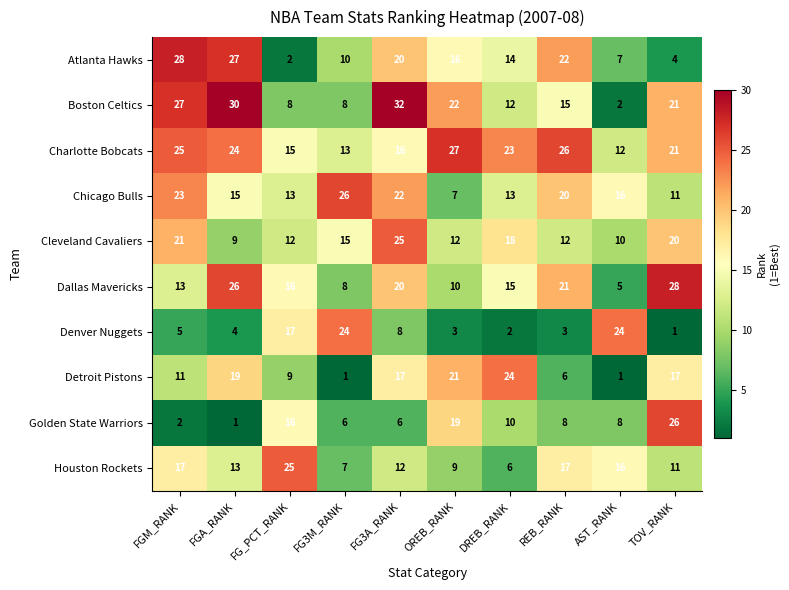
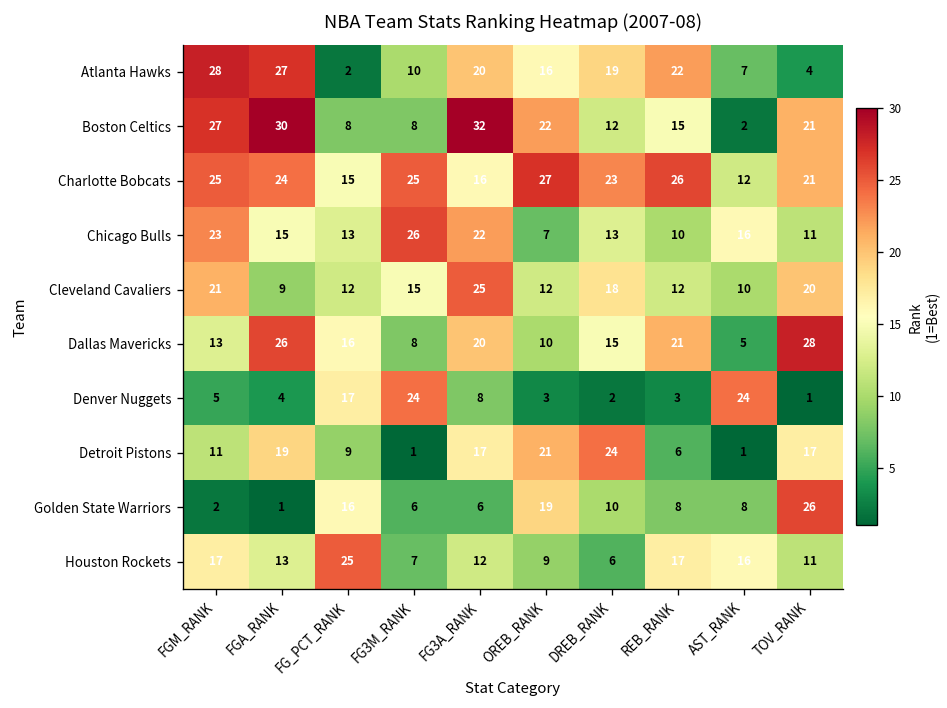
  {
    "Atlanta Hawks": {
      "FGM_RANK": 28,
      "FGA_RANK": 27,
      "FG_PCT_RANK": 2,
      "FG3M_RANK": 10,
      "FG3A_RANK": 20,
      "OREB_RANK": 16,
-     "DREB_RANK": 14,
+     "DREB_RANK": 19,
      "REB_RANK": 22,
      "AST_RANK": 7,
      "TOV_RANK": 4
    },
    "Boston Celtics": {
      "FGM_RANK": 27,
      "FGA_RANK": 30,
      "FG_PCT_RANK": 8,
      "FG3M_RANK": 8,
      "FG3A_RANK": 32,
      "OREB_RANK": 22,
      "DREB_RANK": 12,
      "REB_RANK": 15,
      "AST_RANK": 2,
      "TOV_RANK": 21
    },
    "Charlotte Bobcats": {
      "FGM_RANK": 25,
      "FGA_RANK": 24,
      "FG_PCT_RANK": 15,
-     "FG3M_RANK": 13,
+     "FG3M_RANK": 25,
      "FG3A_RANK": 16,
      "OREB_RANK": 27,
      "DREB_RANK": 23,
      "REB_RANK": 26,
      "AST_RANK": 12,
      "TOV_RANK": 21
    },
    "Chicago Bulls": {
      "FGM_RANK": 23,
      "FGA_RANK": 15,
      "FG_PCT_RANK": 13,
      "FG3M_RANK": 26,
      "FG3A_RANK": 22,
      "OREB_RANK": 7,
      "DREB_RANK": 13,
-     "REB_RANK": 20,
+     "REB_RANK": 10,
      "AST_RANK": 16,
      "TOV_RANK": 11
    },
    "Cleveland Cavaliers": {
      "FGM_RANK": 21,
      "FGA_RANK": 9,
      "FG_PCT_RANK": 12,
      "FG3M_RANK": 15,
      "FG3A_RANK": 25,
      "OREB_RANK": 12,
      "DREB_RANK": 18,
      "REB_RANK": 12,
      "AST_RANK": 10,
      "TOV_RANK": 20
    },
    "Dallas Mavericks": {
      "FGM_RANK": 13,
      "FGA_RANK": 26,
      "FG_PCT_RANK": 16,
      "FG3M_RANK": 8,
      "FG3A_RANK": 20,
      "OREB_RANK": 10,
      "DREB_RANK": 15,
      "REB_RANK": 21,
      "AST_RANK": 5,
      "TOV_RANK": 28
    },
    "Denver Nuggets": {
      "FGM_RANK": 5,
      "FGA_RANK": 4,
      "FG_PCT_RANK": 17,
      "FG3M_RANK": 24,
      "FG3A_RANK": 8,
      "OREB_RANK": 3,
      "DREB_RANK": 2,
      "REB_RANK": 3,
      "AST_RANK": 24,
      "TOV_RANK": 1
    },
    "Detroit Pistons": {
      "FGM_RANK": 11,
      "FGA_RANK": 19,
      "FG_PCT_RANK": 9,
      "FG3M_RANK": 1,
      "FG3A_RANK": 17,
      "OREB_RANK": 21,
      "DREB_RANK": 24,
      "REB_RANK": 6,
      "AST_RANK": 1,
      "TOV_RANK": 17
    },
    "Golden State Warriors": {
      "FGM_RANK": 2,
      "FGA_RANK": 1,
      "FG_PCT_RANK": 16,
      "FG3M_RANK": 6,
      "FG3A_RANK": 6,
      "OREB_RANK": 19,
      "DREB_RANK": 10,
      "REB_RANK": 8,
      "AST_RANK": 8,
      "TOV_RANK": 26
    },
    "Houston Rockets": {
      "FGM_RANK": 17,
      "FGA_RANK": 13,
      "FG_PCT_RANK": 25,
      "FG3M_RANK": 7,
      "FG3A_RANK": 12,
      "OREB_RANK": 9,
      "DREB_RANK": 6,
      "REB_RANK": 17,
      "AST_RANK": 16,
      "TOV_RANK": 11
    }
  }
